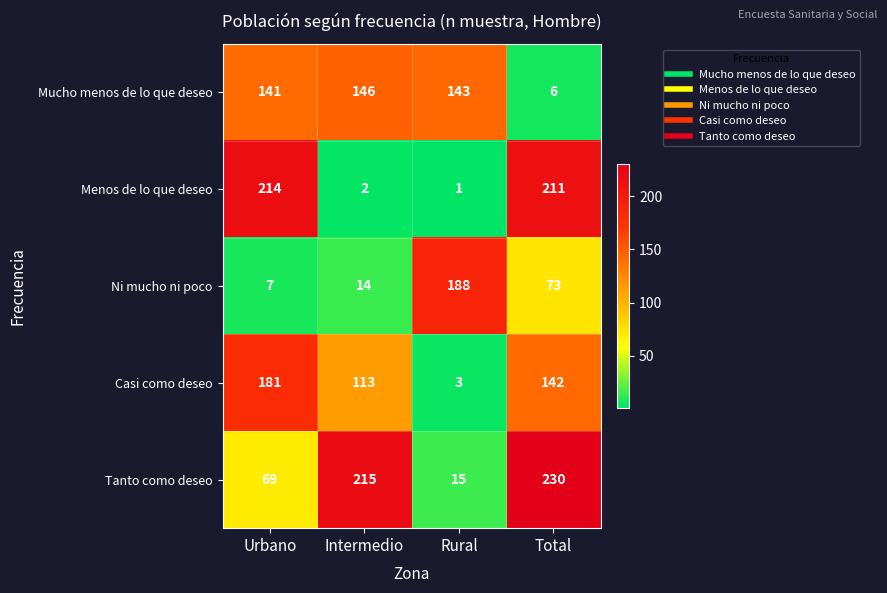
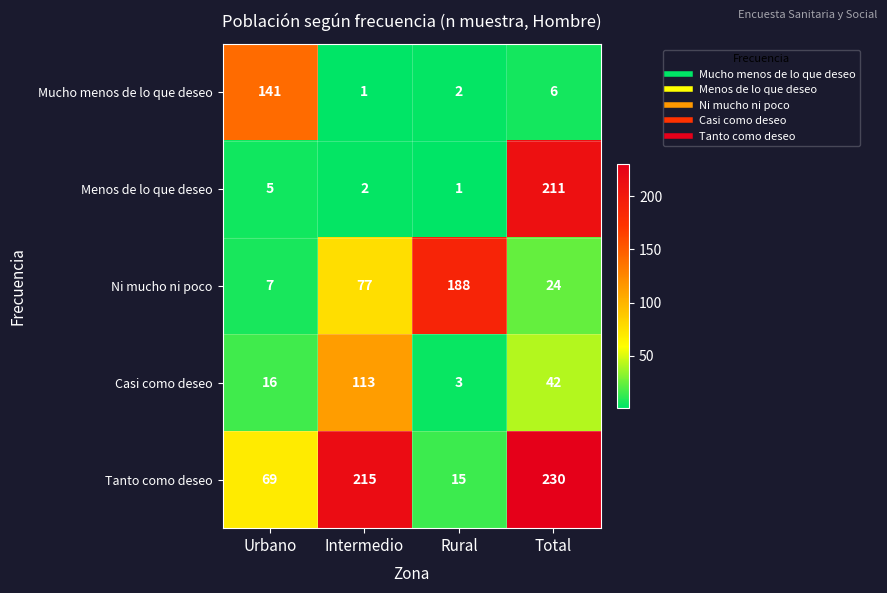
  {
    "Mucho menos de lo que deseo": {
      "Urbano": 141,
-     "Intermedio": 146,
-     "Rural": 143,
+     "Intermedio": 1,
+     "Rural": 2,
      "Total": 6
    },
    "Menos de lo que deseo": {
-     "Urbano": 214,
+     "Urbano": 5,
      "Intermedio": 2,
      "Rural": 1,
      "Total": 211
    },
    "Ni mucho ni poco": {
      "Urbano": 7,
-     "Intermedio": 14,
+     "Intermedio": 77,
      "Rural": 188,
-     "Total": 73
+     "Total": 24
    },
    "Casi como deseo": {
-     "Urbano": 181,
+     "Urbano": 16,
      "Intermedio": 113,
      "Rural": 3,
-     "Total": 142
+     "Total": 42
    },
    "Tanto como deseo": {
      "Urbano": 69,
      "Intermedio": 215,
      "Rural": 15,
      "Total": 230
    }
  }
